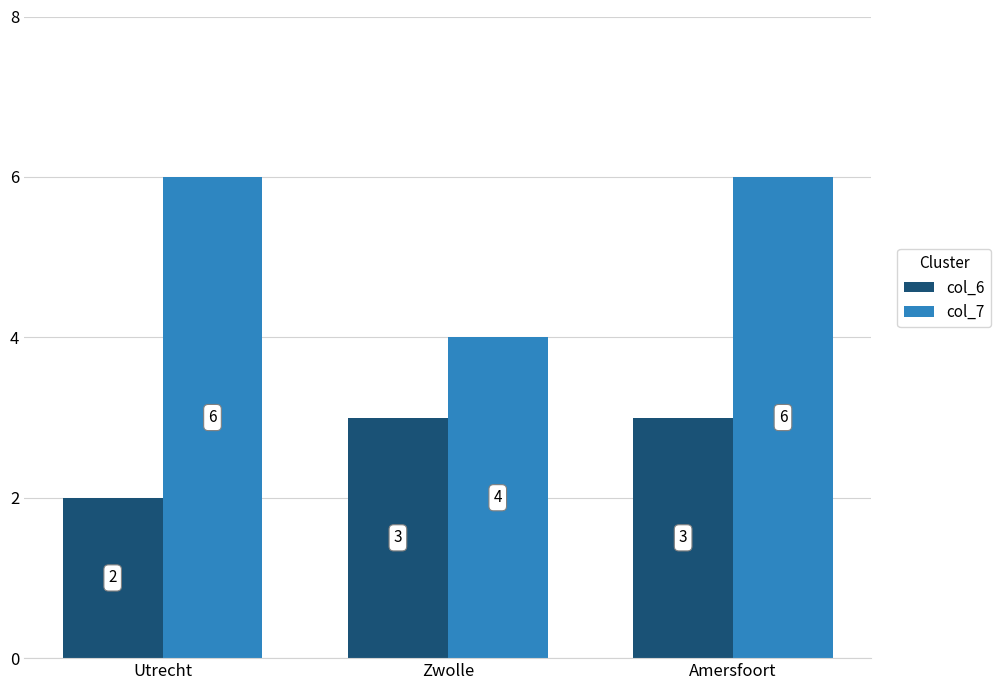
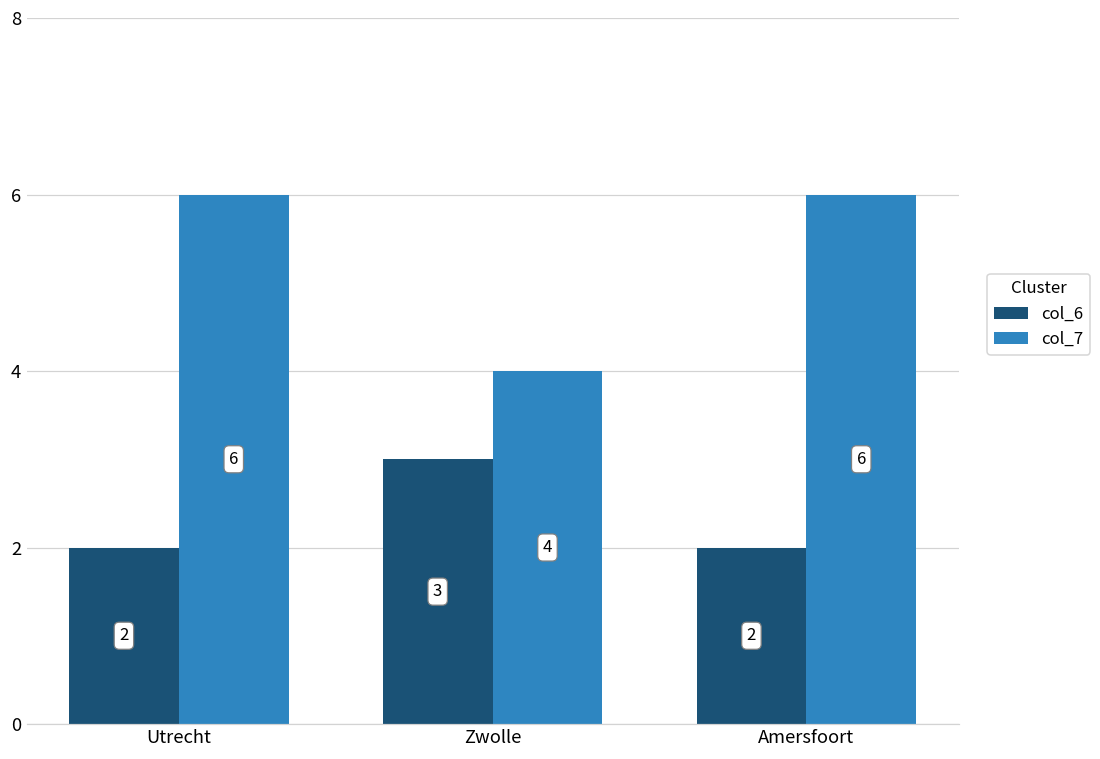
  {
    "col_6": {
-     "Amersfoort": 3
+     "Amersfoort": 2
    }
  }
